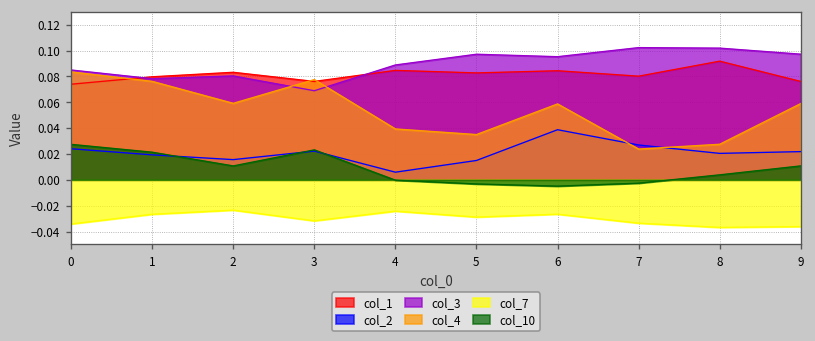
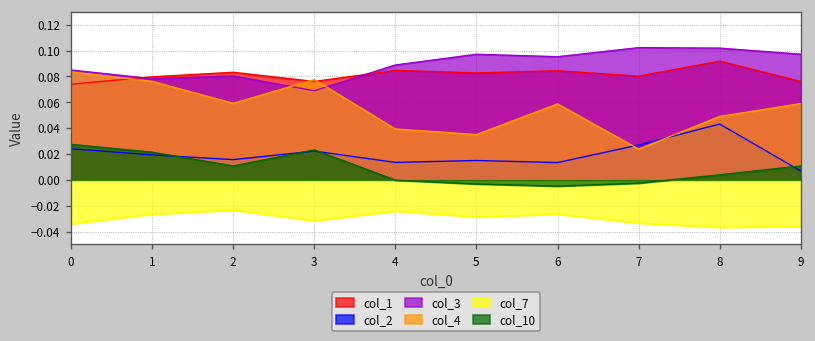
  {
    "col_1": {
      "0": 0.074,
      "2": 0.083,
      "4": 0.085,
      "5": 0.083,
      "6": 0.084,
      "7": 0.080,
      "8": 0.092,
      "9": 0.076
    },
    "col_2": {
      "0": 0.024,
      "2": 0.016,
-     "4": 0.006,
+     "4": 0.013,
      "5": 0.015,
-     "6": 0.039,
+     "6": 0.013,
      "7": 0.027,
-     "8": 0.020,
-     "9": 0.022
+     "8": 0.043,
+     "9": 0.007
    },
    "col_3": {
      "2": 0.080,
      "3": 0.069,
      "4": 0.089,
      "5": 0.097,
      "6": 0.095,
      "7": 0.102,
      "8": 0.102,
      "9": 0.097
    },
    "col_4": {
      "2": 0.059,
      "4": 0.039,
      "5": 0.035,
      "6": 0.059,
      "7": 0.024,
-     "8": 0.027,
+     "8": 0.049,
      "9": 0.059
    }
  }
